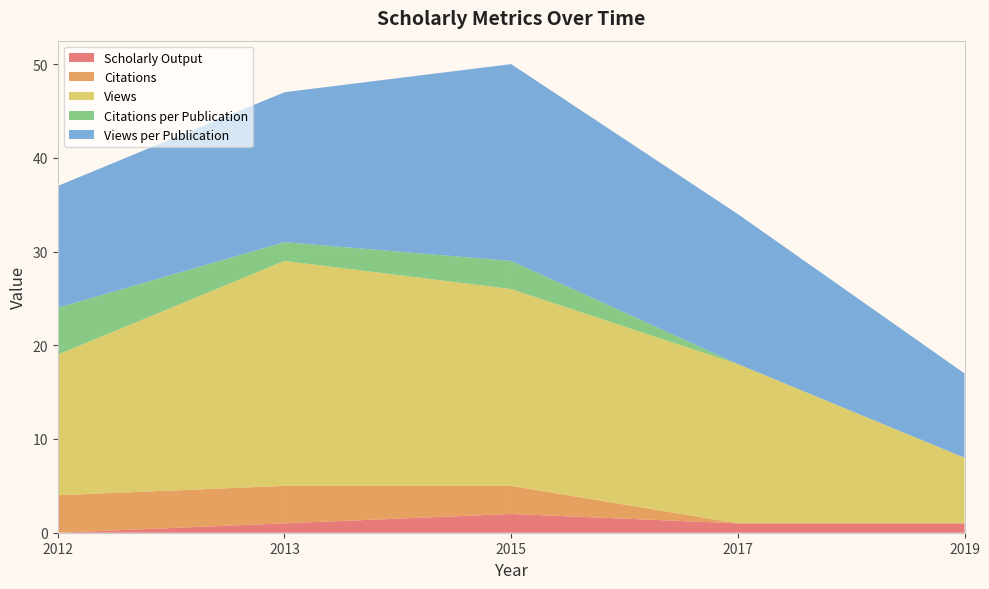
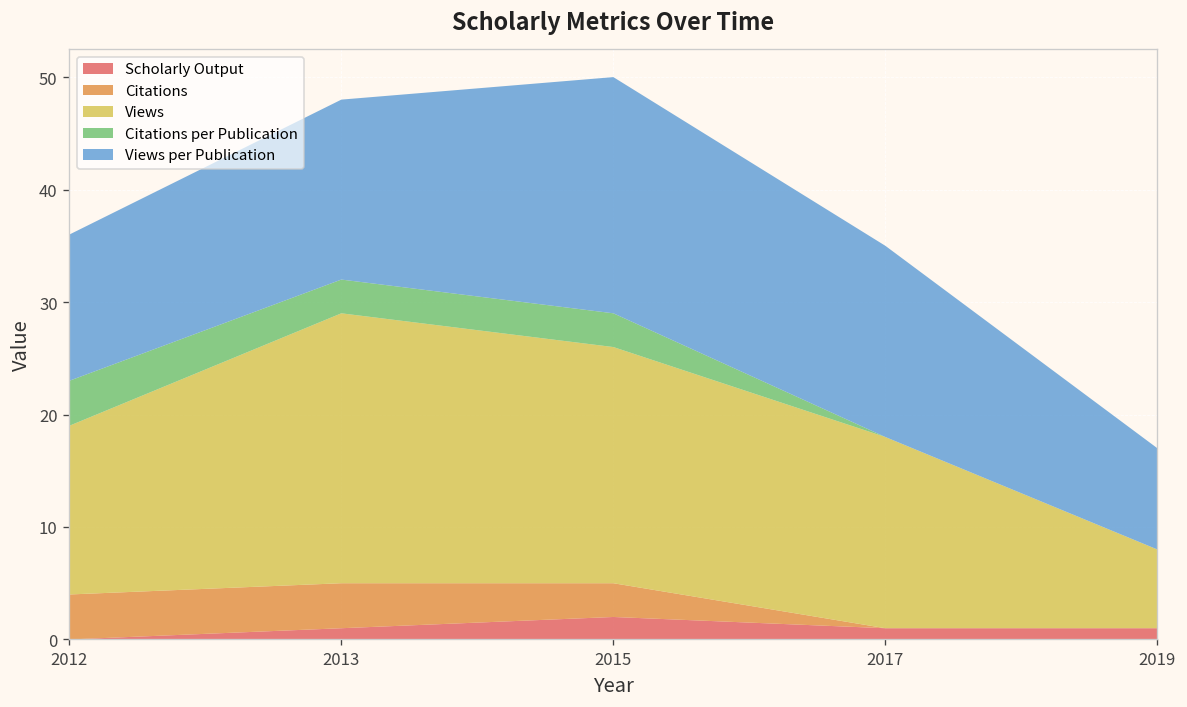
  {
    "Citations per Publication": {
-     "2012": 5,
-     "2013": 2,
+     "2012": 4,
+     "2013": 3,
      "2015": 3
    },
    "Views per Publication": {
      "2012": 13,
      "2013": 16,
      "2015": 21,
-     "2017": 16,
+     "2017": 17,
      "2019": 9
    }
  }
